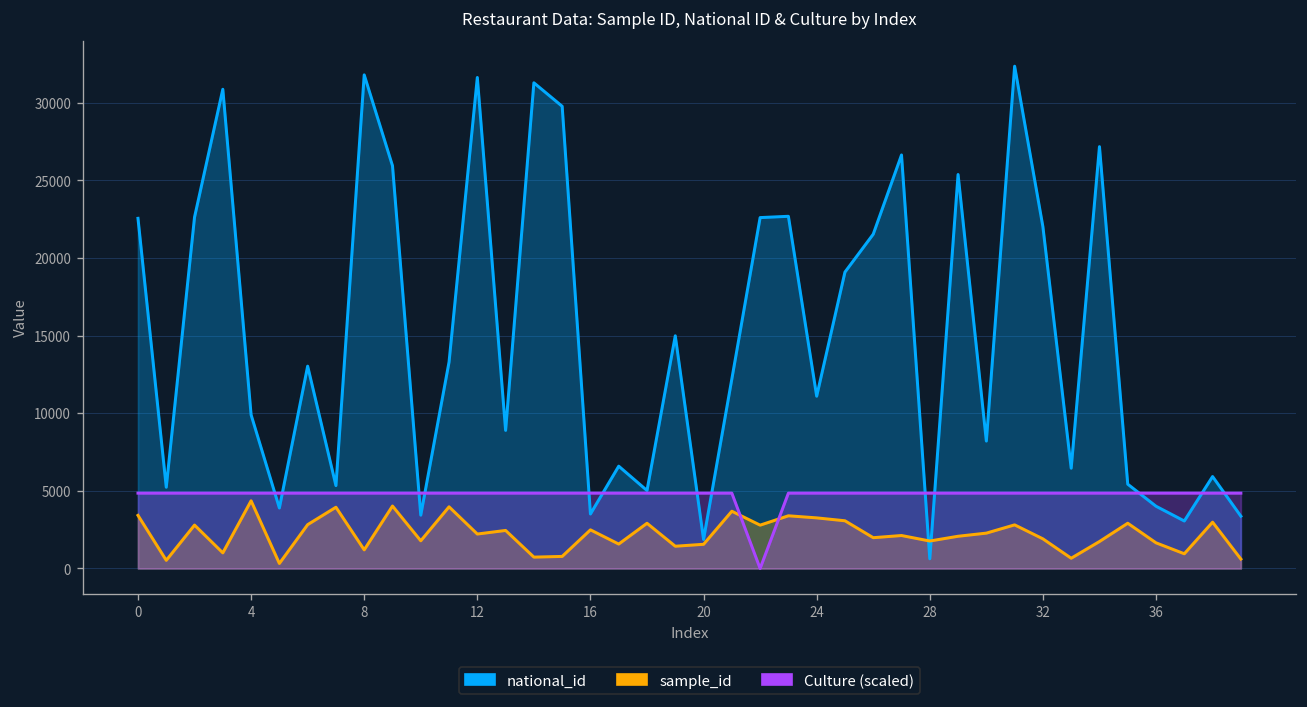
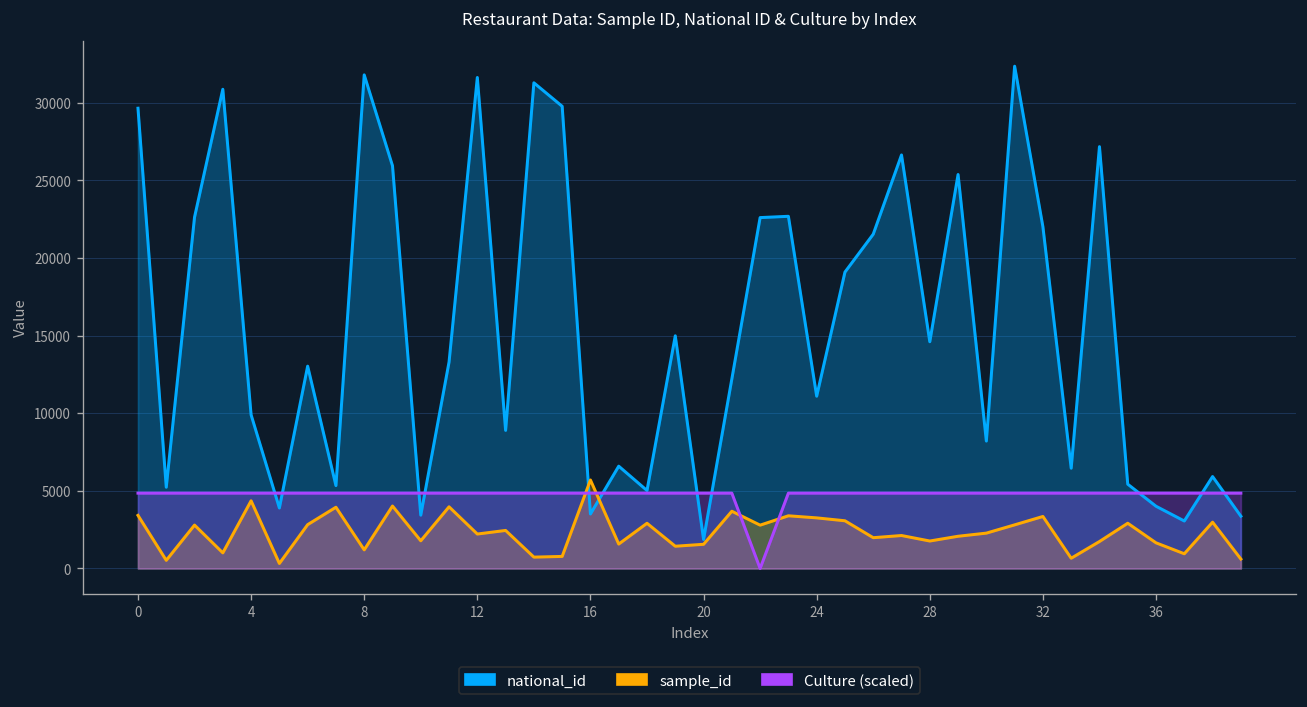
  {
    "national_id": {
-     "0": 22500,
+     "0": 29600,
      "4": 9900,
      "8": 31800,
      "12": 31600,
      "16": 3500,
      "20": 1900,
      "24": 11100,
-     "28": 600,
+     "28": 14600,
      "32": 22000,
      "36": 4000
    },
    "sample_id": {
      "0": 3400,
      "4": 4400,
      "8": 1200,
      "12": 2200,
-     "16": 2500,
+     "16": 5700,
      "20": 1600,
      "24": 3300,
      "28": 1800,
-     "32": 1900,
+     "32": 3400,
      "36": 1700
    },
    "Culture (scaled)": {
      "0": 4900,
      "4": 4900,
      "8": 4900,
      "12": 4900,
      "16": 4900,
      "20": 4900,
      "24": 4900,
      "28": 4900,
      "32": 4900,
      "36": 4900
    }
  }
